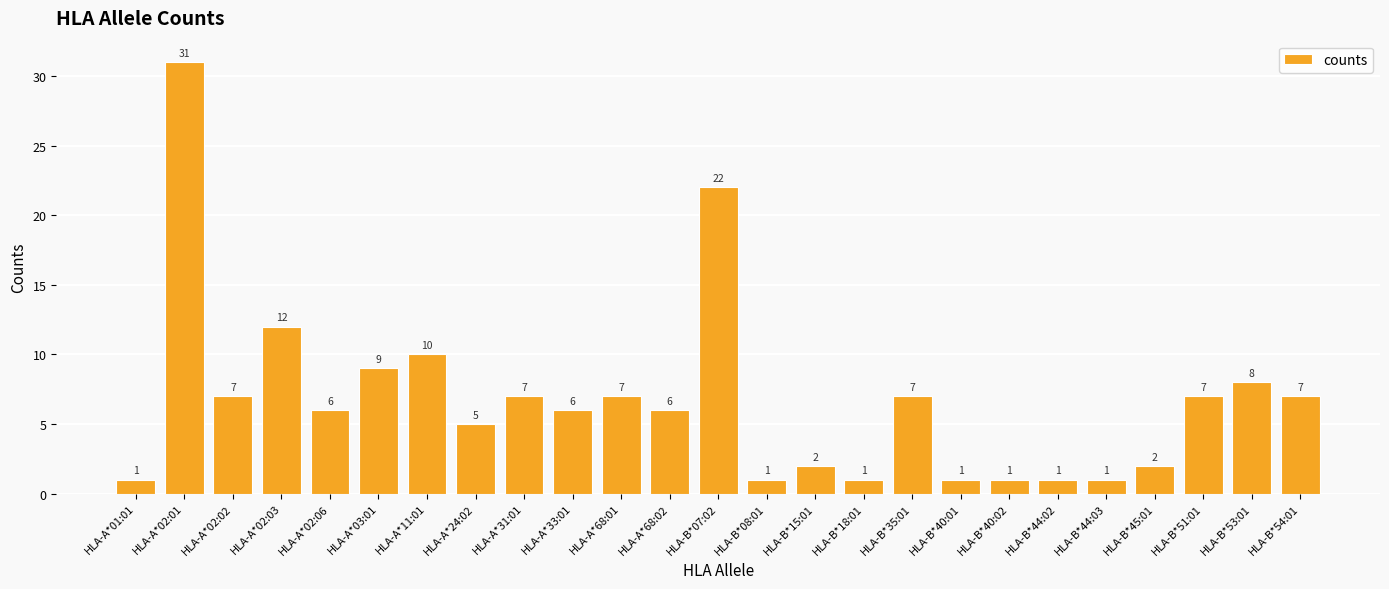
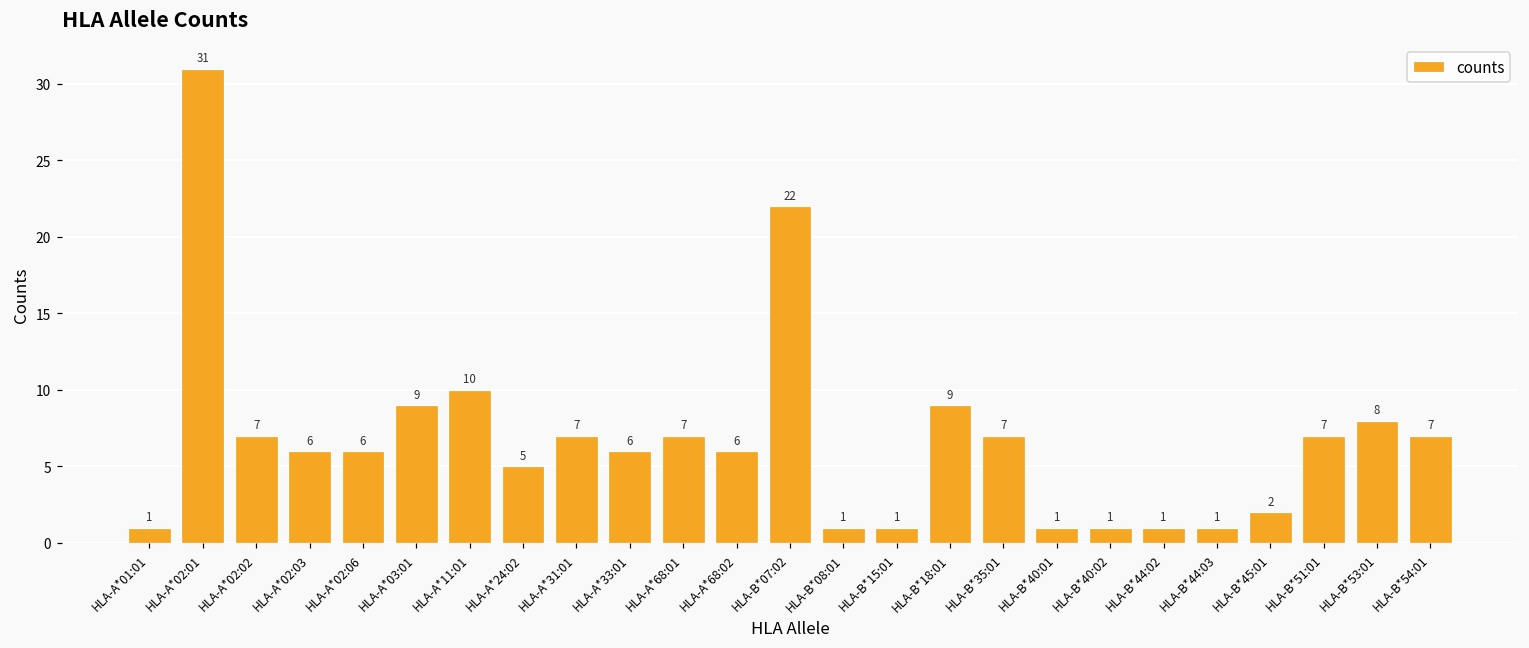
  {
    "HLA-A*01:01": 1,
    "HLA-A*02:01": 31,
    "HLA-A*02:02": 7,
-   "HLA-A*02:03": 12,
+   "HLA-A*02:03": 6,
    "HLA-A*02:06": 6,
    "HLA-A*03:01": 9,
    "HLA-A*11:01": 10,
    "HLA-A*24:02": 5,
    "HLA-A*31:01": 7,
    "HLA-A*33:01": 6,
    "HLA-A*68:01": 7,
    "HLA-A*68:02": 6,
    "HLA-B*07:02": 22,
    "HLA-B*08:01": 1,
-   "HLA-B*15:01": 2,
-   "HLA-B*18:01": 1,
+   "HLA-B*15:01": 1,
+   "HLA-B*18:01": 9,
    "HLA-B*35:01": 7,
    "HLA-B*40:01": 1,
    "HLA-B*40:02": 1,
    "HLA-B*44:02": 1,
    "HLA-B*44:03": 1,
    "HLA-B*45:01": 2,
    "HLA-B*51:01": 7,
    "HLA-B*53:01": 8,
    "HLA-B*54:01": 7
  }
